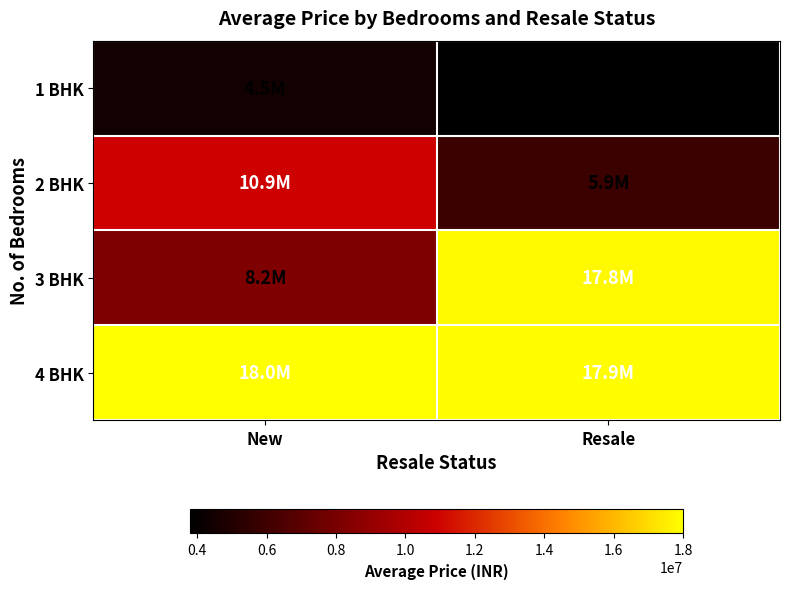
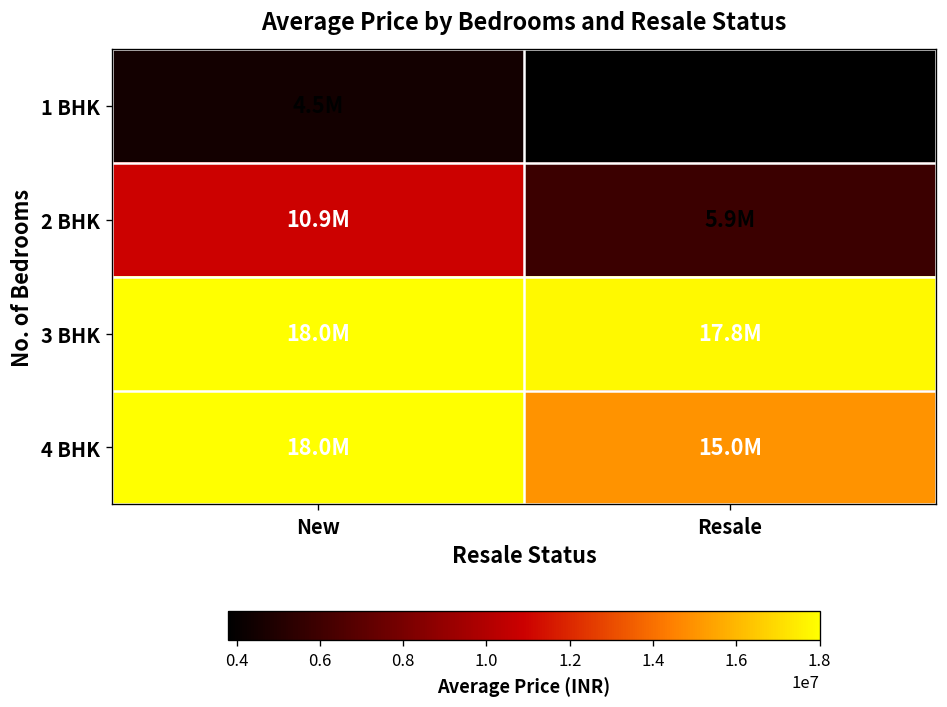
  {
    "2 BHK": {
      "New": "10.9M",
      "Resale": "5.9M"
    },
    "3 BHK": {
-     "New": "8.2M",
+     "New": "18.0M",
      "Resale": "17.8M"
    },
    "4 BHK": {
      "New": "18.0M",
-     "Resale": "17.9M"
+     "Resale": "15.0M"
    }
  }
